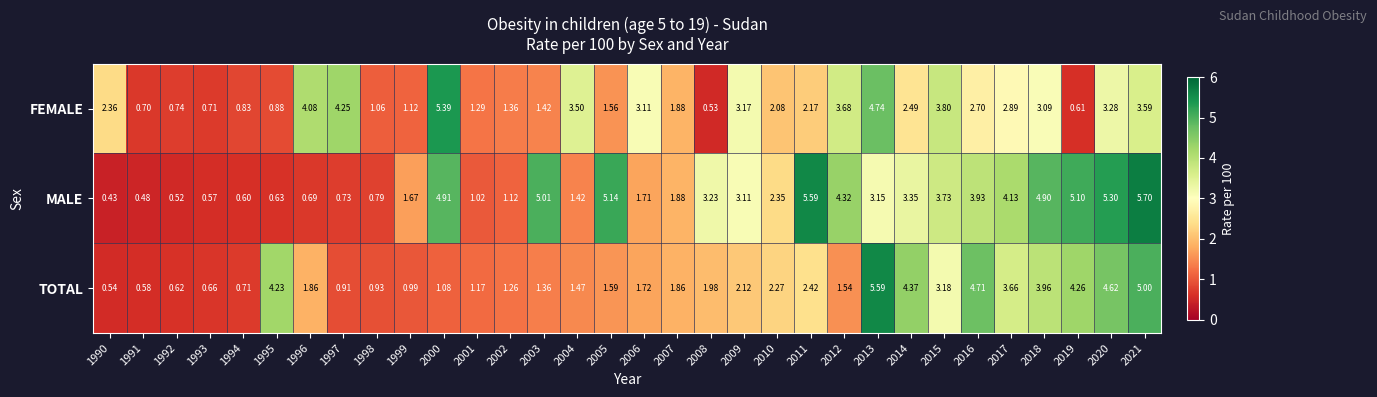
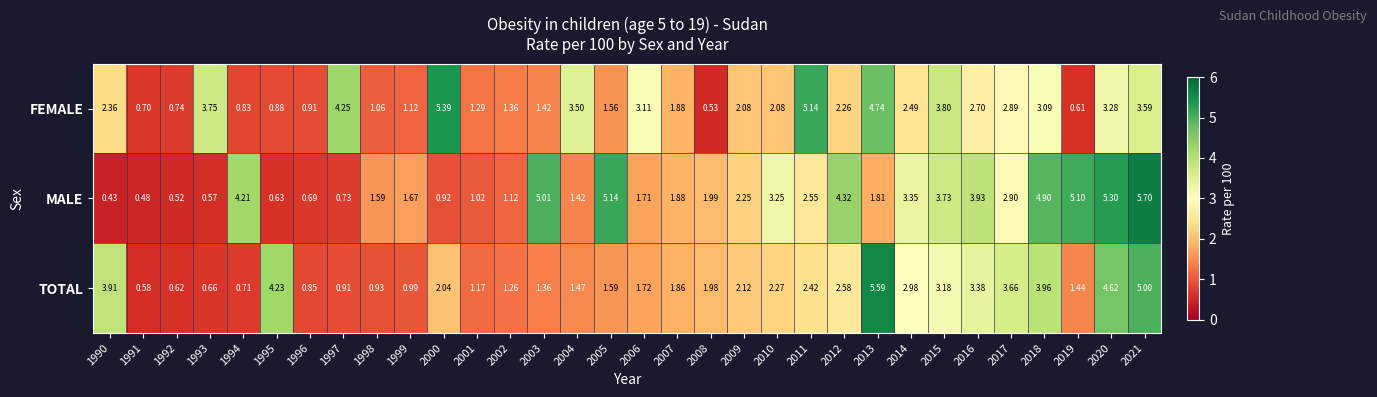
  {
    "FEMALE": {
      "1990": 2.36,
      "1991": 0.70,
      "1992": 0.74,
-     "1993": 0.71,
+     "1993": 3.75,
      "1994": 0.83,
      "1995": 0.88,
-     "1996": 4.08,
+     "1996": 0.91,
      "1997": 4.25,
      "1998": 1.06,
      "1999": 1.12,
      "2000": 5.39,
      "2001": 1.29,
      "2002": 1.36,
      "2003": 1.42,
      "2004": 3.50,
      "2005": 1.56,
      "2006": 3.11,
      "2007": 1.88,
      "2008": 0.53,
-     "2009": 3.17,
+     "2009": 2.08,
      "2010": 2.08,
-     "2011": 2.17,
-     "2012": 3.68,
+     "2011": 5.14,
+     "2012": 2.26,
      "2013": 4.74,
      "2014": 2.49,
      "2015": 3.80,
      "2016": 2.70,
      "2017": 2.89,
      "2018": 3.09,
      "2019": 0.61,
      "2020": 3.28,
      "2021": 3.59
    },
    "MALE": {
      "1990": 0.43,
      "1991": 0.48,
      "1992": 0.52,
      "1993": 0.57,
-     "1994": 0.60,
+     "1994": 4.21,
      "1995": 0.63,
      "1996": 0.69,
      "1997": 0.73,
-     "1998": 0.79,
+     "1998": 1.59,
      "1999": 1.67,
-     "2000": 4.91,
+     "2000": 0.92,
      "2001": 1.02,
      "2002": 1.12,
      "2003": 5.01,
      "2004": 1.42,
      "2005": 5.14,
      "2006": 1.71,
      "2007": 1.88,
-     "2008": 3.23,
-     "2009": 3.11,
-     "2010": 2.35,
-     "2011": 5.59,
+     "2008": 1.99,
+     "2009": 2.25,
+     "2010": 3.25,
+     "2011": 2.55,
      "2012": 4.32,
-     "2013": 3.15,
+     "2013": 1.81,
      "2014": 3.35,
      "2015": 3.73,
      "2016": 3.93,
-     "2017": 4.13,
+     "2017": 2.90,
      "2018": 4.90,
      "2019": 5.10,
      "2020": 5.30,
      "2021": 5.70
    },
    "TOTAL": {
-     "1990": 0.54,
+     "1990": 3.91,
      "1991": 0.58,
      "1992": 0.62,
      "1993": 0.66,
      "1994": 0.71,
      "1995": 4.23,
-     "1996": 1.86,
+     "1996": 0.85,
      "1997": 0.91,
      "1998": 0.93,
      "1999": 0.99,
-     "2000": 1.08,
+     "2000": 2.04,
      "2001": 1.17,
      "2002": 1.26,
      "2003": 1.36,
      "2004": 1.47,
      "2005": 1.59,
      "2006": 1.72,
      "2007": 1.86,
      "2008": 1.98,
      "2009": 2.12,
      "2010": 2.27,
      "2011": 2.42,
-     "2012": 1.54,
+     "2012": 2.58,
      "2013": 5.59,
-     "2014": 4.37,
+     "2014": 2.98,
      "2015": 3.18,
-     "2016": 4.71,
+     "2016": 3.38,
      "2017": 3.66,
      "2018": 3.96,
-     "2019": 4.26,
+     "2019": 1.44,
      "2020": 4.62,
      "2021": 5.00
    }
  }
